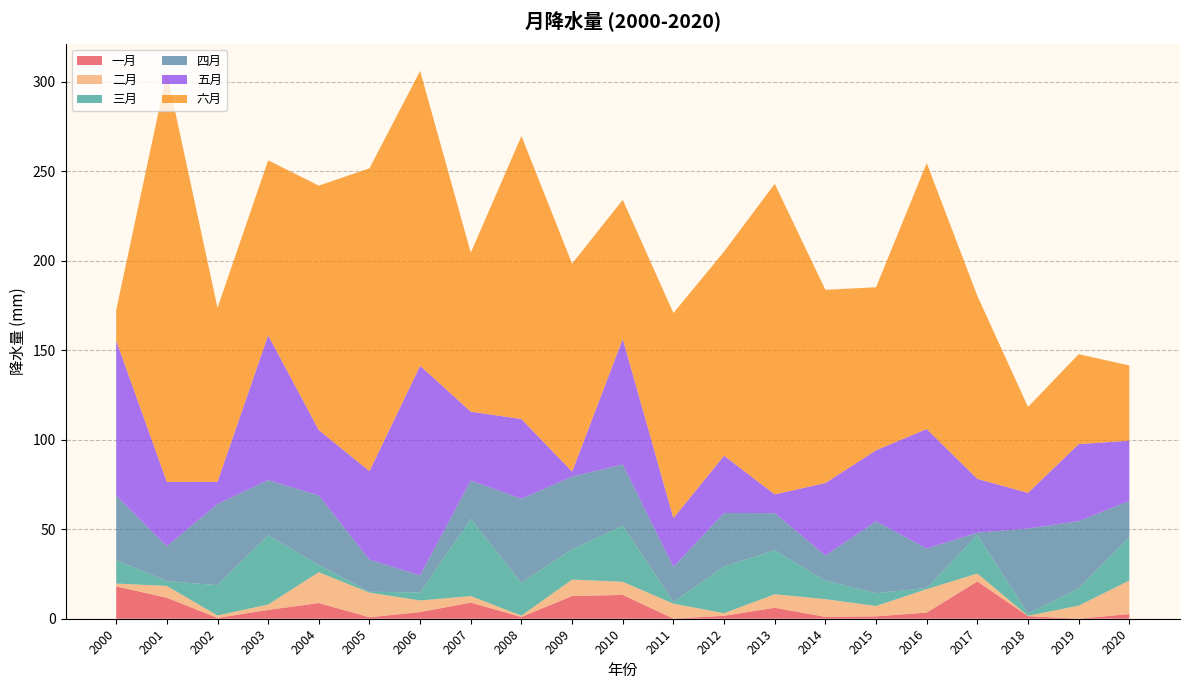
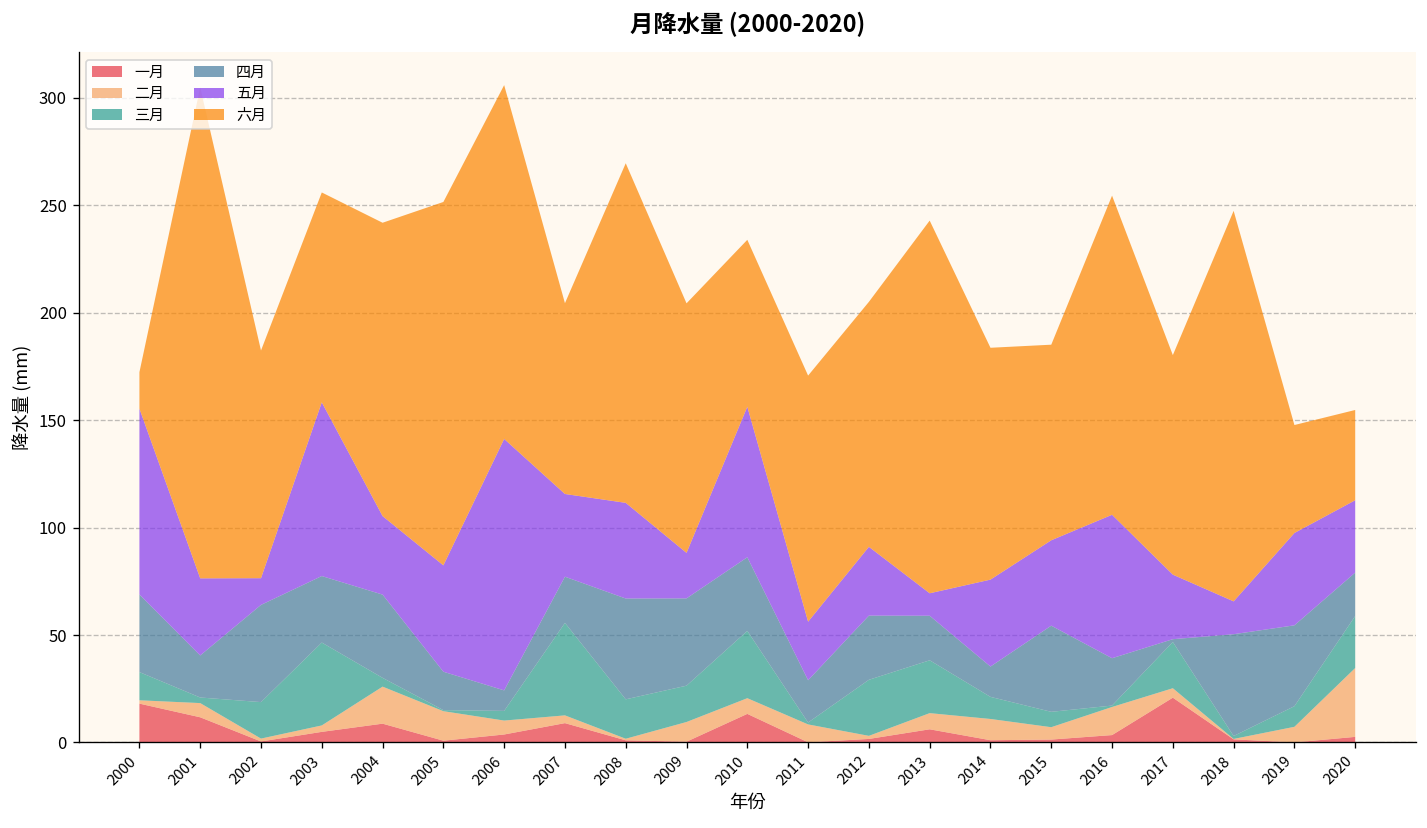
  {
    "一月": {
      "2000": 18,
      "2001": 12,
      "2003": 5,
      "2004": 9,
      "2006": 4,
      "2007": 9,
-     "2009": 13,
+     "2009": 0,
      "2010": 13,
      "2012": 2,
      "2013": 6,
      "2016": 3,
      "2017": 21,
      "2020": 3
    },
    "二月": {
      "2000": 2,
      "2001": 7,
      "2003": 3,
      "2004": 17,
      "2006": 6,
      "2007": 4,
      "2009": 9,
      "2010": 7,
      "2012": 1,
      "2013": 8,
      "2014": 10,
      "2015": 6,
      "2017": 4,
      "2019": 7,
-     "2020": 19
+     "2020": 32
    },
    "五月": {
      "2000": 86,
      "2001": 36,
      "2002": 12,
      "2003": 81,
      "2004": 37,
      "2005": 49,
      "2006": 117,
      "2007": 38,
      "2008": 45,
-     "2009": 3,
+     "2009": 21,
      "2010": 70,
      "2011": 27,
      "2012": 32,
      "2013": 10,
      "2014": 40,
      "2015": 40,
      "2016": 67,
      "2017": 30,
-     "2018": 20,
+     "2018": 15,
      "2019": 43,
      "2020": 34
    },
    "六月": {
      "2000": 17,
-     "2002": 97,
+     "2002": 106,
      "2003": 98,
      "2004": 137,
      "2005": 169,
      "2006": 165,
      "2007": 89,
      "2008": 158,
      "2009": 116,
      "2010": 78,
      "2011": 115,
      "2012": 114,
      "2013": 173,
      "2014": 108,
      "2015": 91,
      "2016": 149,
      "2017": 102,
-     "2018": 48,
+     "2018": 182,
      "2019": 50,
      "2020": 42
    }
  }
